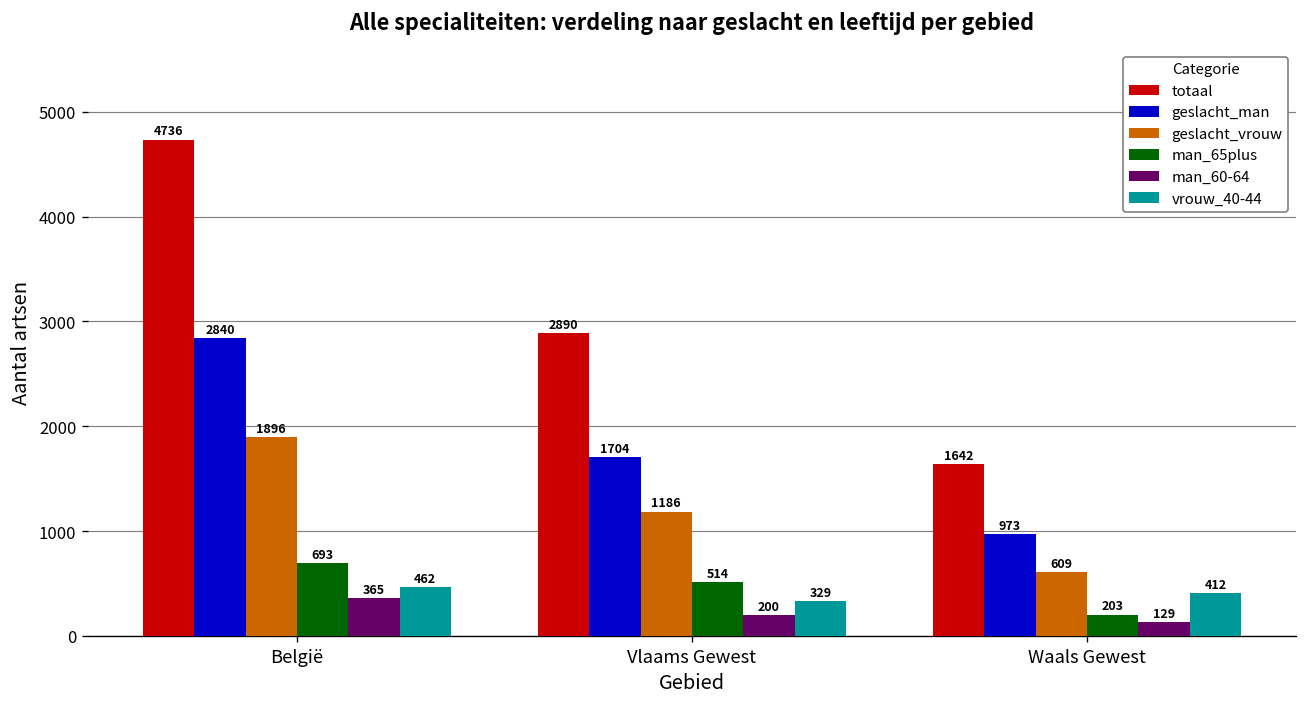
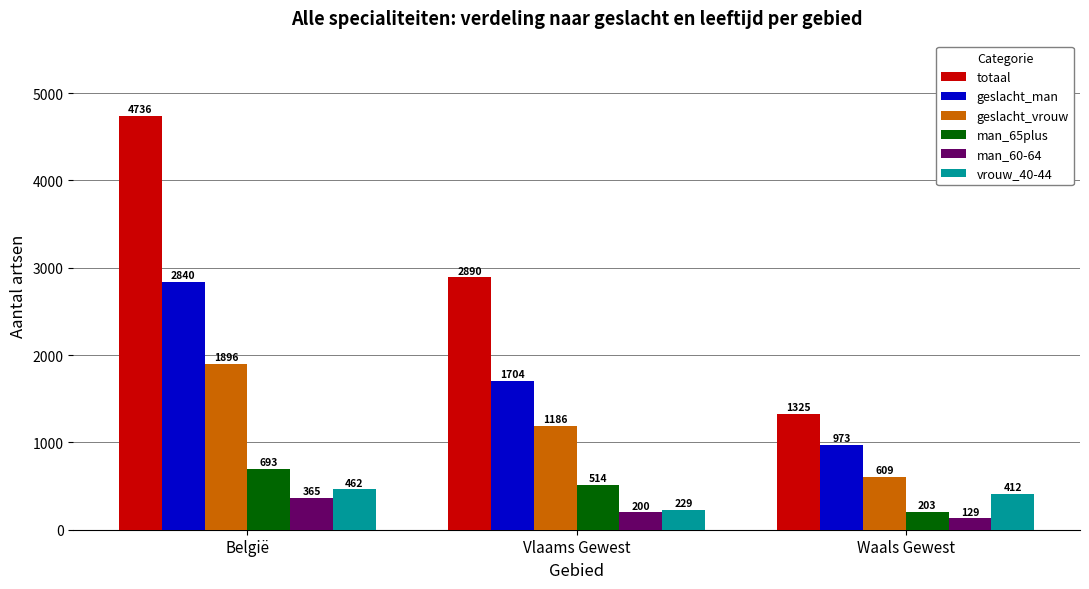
  {
    "totaal": {
      "België": 4736,
      "Vlaams Gewest": 2890,
-     "Waals Gewest": 1642
+     "Waals Gewest": 1325
    },
    "geslacht_man": {
      "België": 2840,
      "Vlaams Gewest": 1704,
      "Waals Gewest": 973
    },
    "geslacht_vrouw": {
      "België": 1896,
      "Vlaams Gewest": 1186,
      "Waals Gewest": 609
    },
    "man_65plus": {
      "België": 693,
      "Vlaams Gewest": 514,
      "Waals Gewest": 203
    },
    "man_60-64": {
      "België": 365,
      "Vlaams Gewest": 200,
      "Waals Gewest": 129
    },
    "vrouw_40-44": {
      "België": 462,
-     "Vlaams Gewest": 329,
+     "Vlaams Gewest": 229,
      "Waals Gewest": 412
    }
  }
